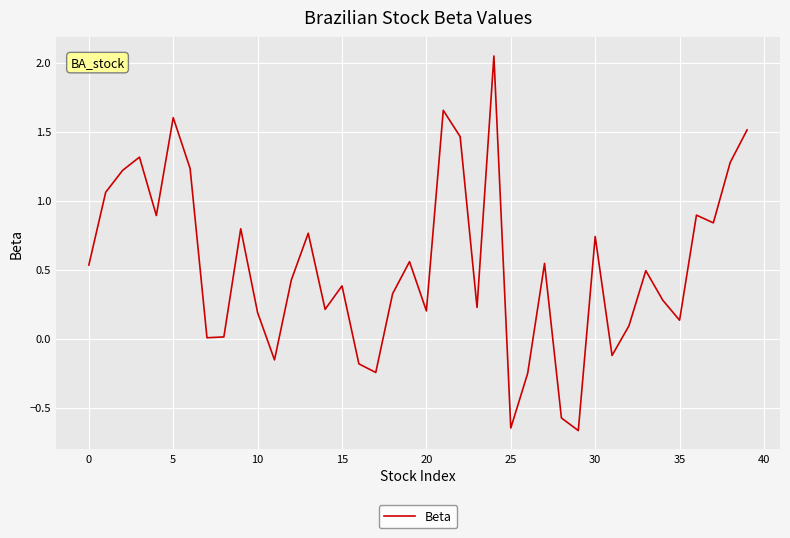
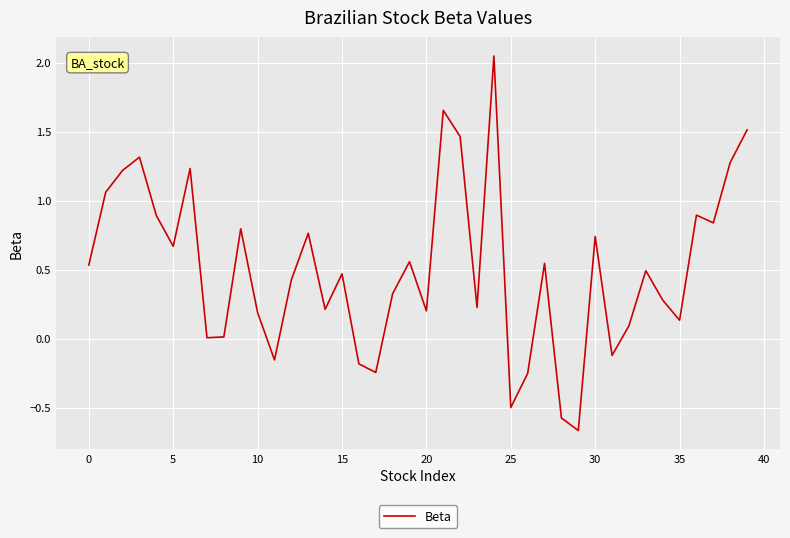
  {
    "0": 0.53,
-   "5": 1.60,
+   "5": 0.67,
    "10": 0.19,
-   "15": 0.38,
+   "15": 0.47,
    "20": 0.20,
-   "25": -0.65,
+   "25": -0.50,
    "30": 0.74,
    "35": 0.13
  }
